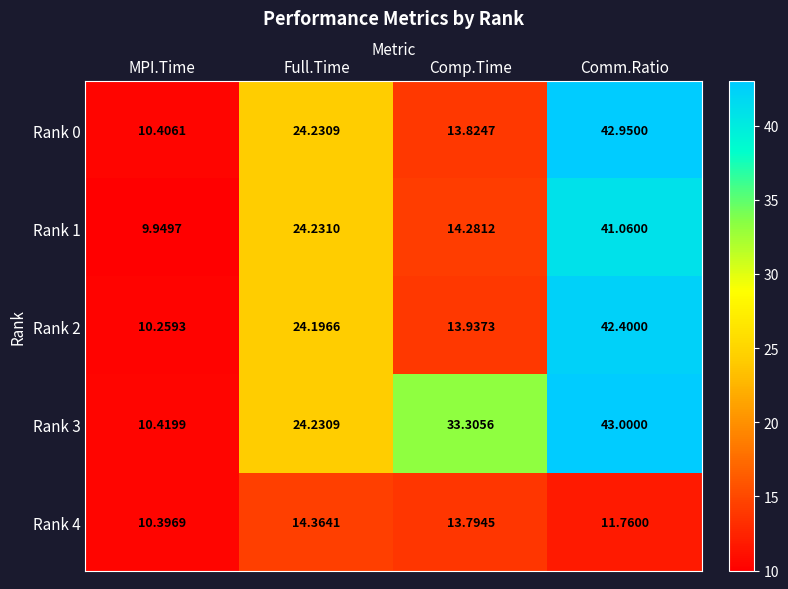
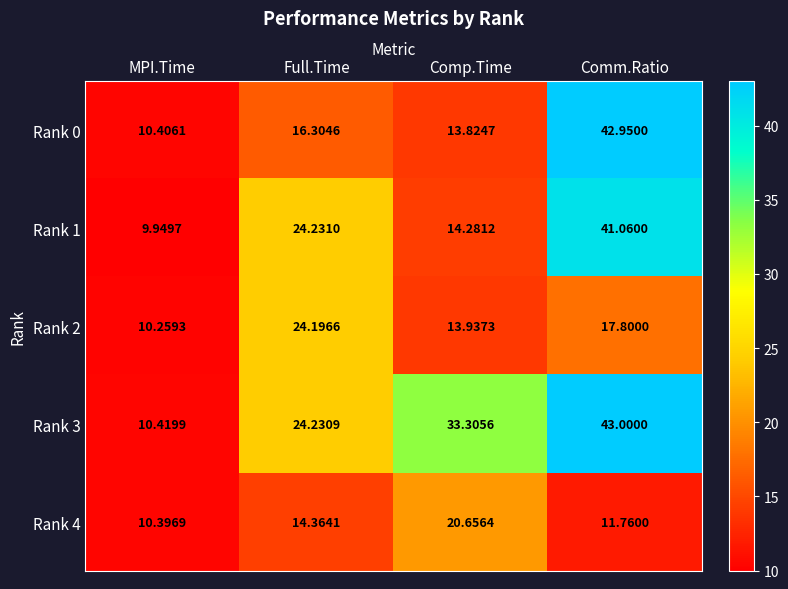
  {
    "Rank 0": {
      "MPI.Time": 10.4061,
-     "Full.Time": 24.2309,
+     "Full.Time": 16.3046,
      "Comp.Time": 13.8247,
      "Comm.Ratio": 42.9500
    },
    "Rank 1": {
      "MPI.Time": 9.9497,
      "Full.Time": 24.2310,
      "Comp.Time": 14.2812,
      "Comm.Ratio": 41.0600
    },
    "Rank 2": {
      "MPI.Time": 10.2593,
      "Full.Time": 24.1966,
      "Comp.Time": 13.9373,
-     "Comm.Ratio": 42.4000
+     "Comm.Ratio": 17.8000
    },
    "Rank 3": {
      "MPI.Time": 10.4199,
      "Full.Time": 24.2309,
      "Comp.Time": 33.3056,
      "Comm.Ratio": 43.0000
    },
    "Rank 4": {
      "MPI.Time": 10.3969,
      "Full.Time": 14.3641,
-     "Comp.Time": 13.7945,
+     "Comp.Time": 20.6564,
      "Comm.Ratio": 11.7600
    }
  }
